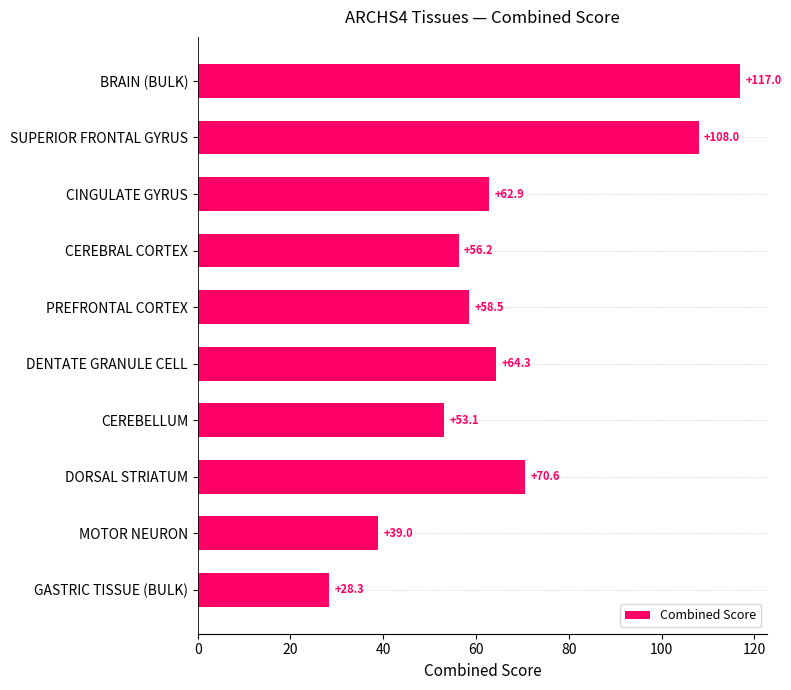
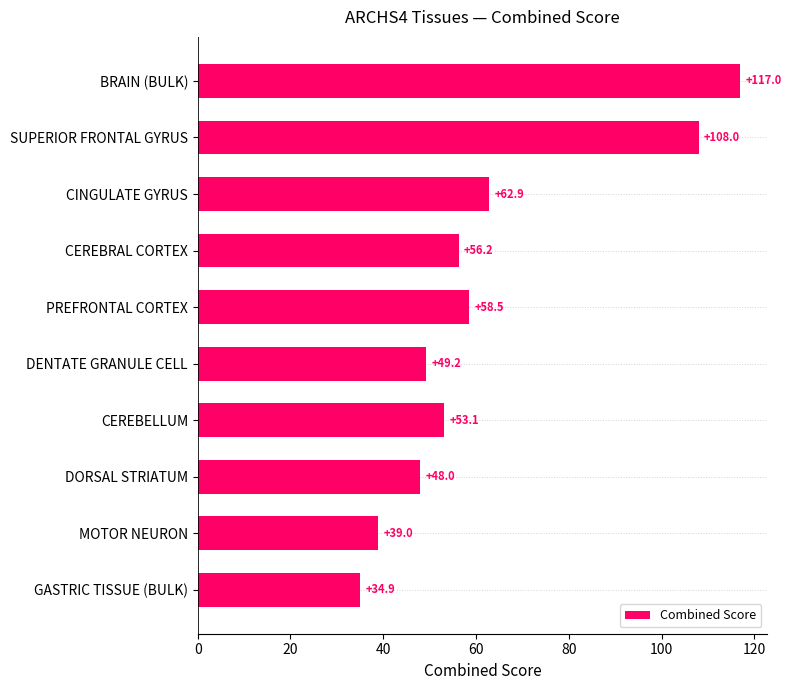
  {
    "BRAIN (BULK)": "+117.0",
    "SUPERIOR FRONTAL GYRUS": "+108.0",
    "CINGULATE GYRUS": "+62.9",
    "CEREBRAL CORTEX": "+56.2",
    "PREFRONTAL CORTEX": "+58.5",
-   "DENTATE GRANULE CELL": "+64.3",
+   "DENTATE GRANULE CELL": "+49.2",
    "CEREBELLUM": "+53.1",
-   "DORSAL STRIATUM": "+70.6",
+   "DORSAL STRIATUM": "+48.0",
    "MOTOR NEURON": "+39.0",
-   "GASTRIC TISSUE (BULK)": "+28.3"
+   "GASTRIC TISSUE (BULK)": "+34.9"
  }
